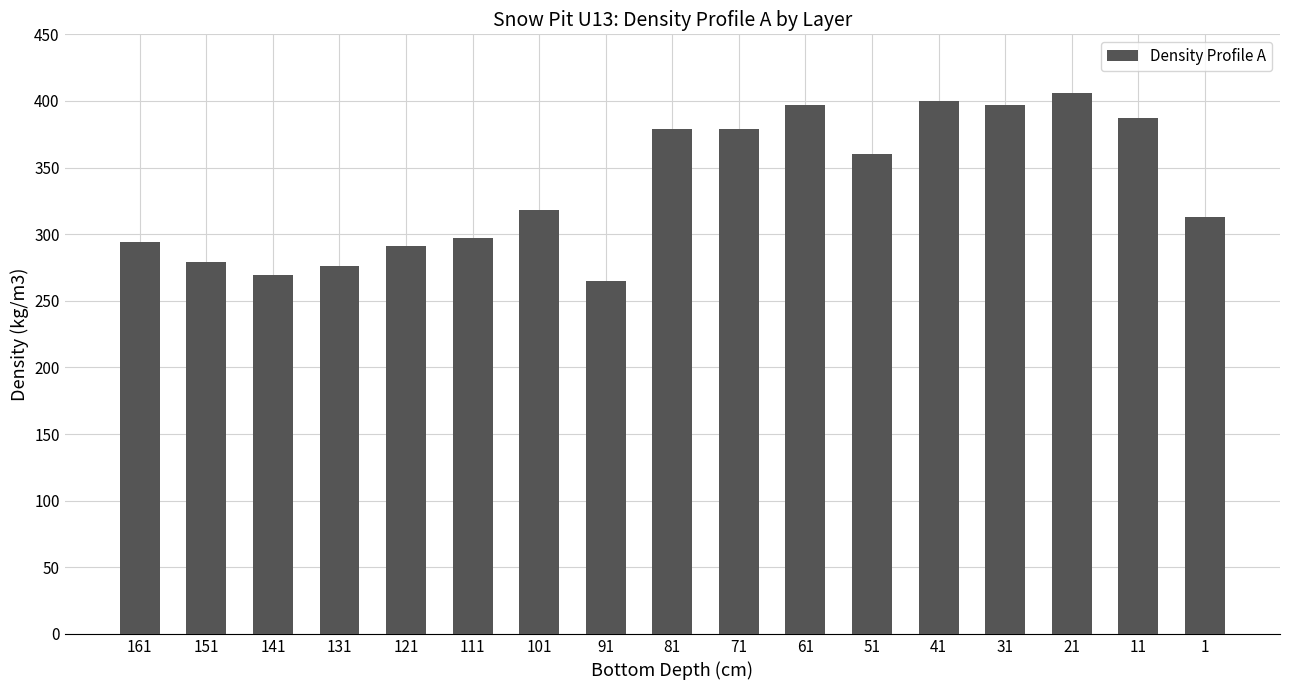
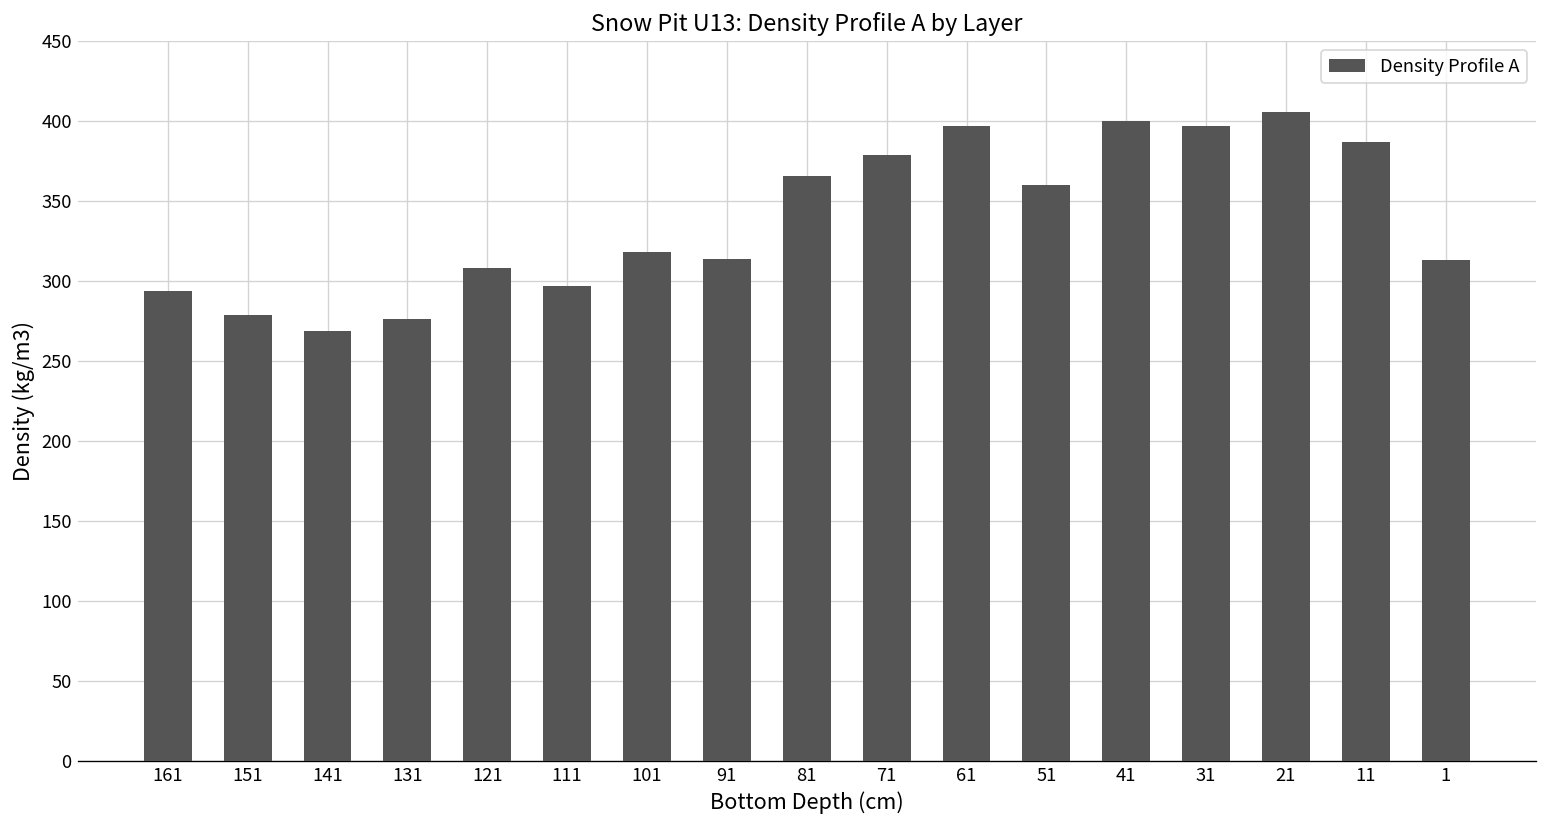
  {
    "161": 294,
    "151": 279,
    "141": 269,
    "131": 276,
-   "121": 291,
+   "121": 308,
    "111": 297,
    "101": 318,
-   "91": 265,
-   "81": 379,
+   "91": 314,
+   "81": 366,
    "71": 379,
    "61": 397,
    "51": 360,
    "41": 400,
    "31": 397,
    "21": 406,
    "11": 387,
    "1": 313
  }
